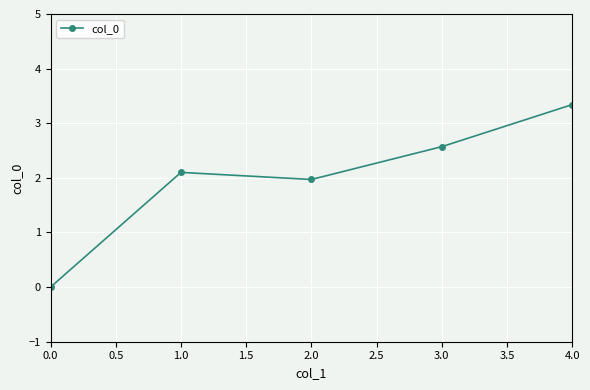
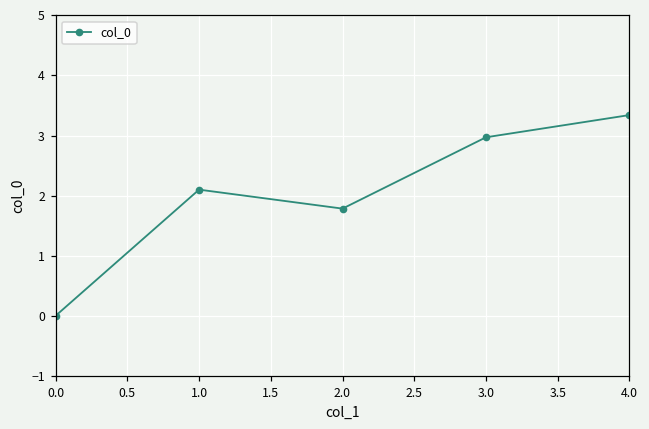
  {
    "0.0": 0.0,
    "1.0": 2.1,
-   "2.0": 2.0,
-   "3.0": 2.6,
+   "2.0": 1.8,
+   "3.0": 3.0,
    "4.0": 3.3
  }
